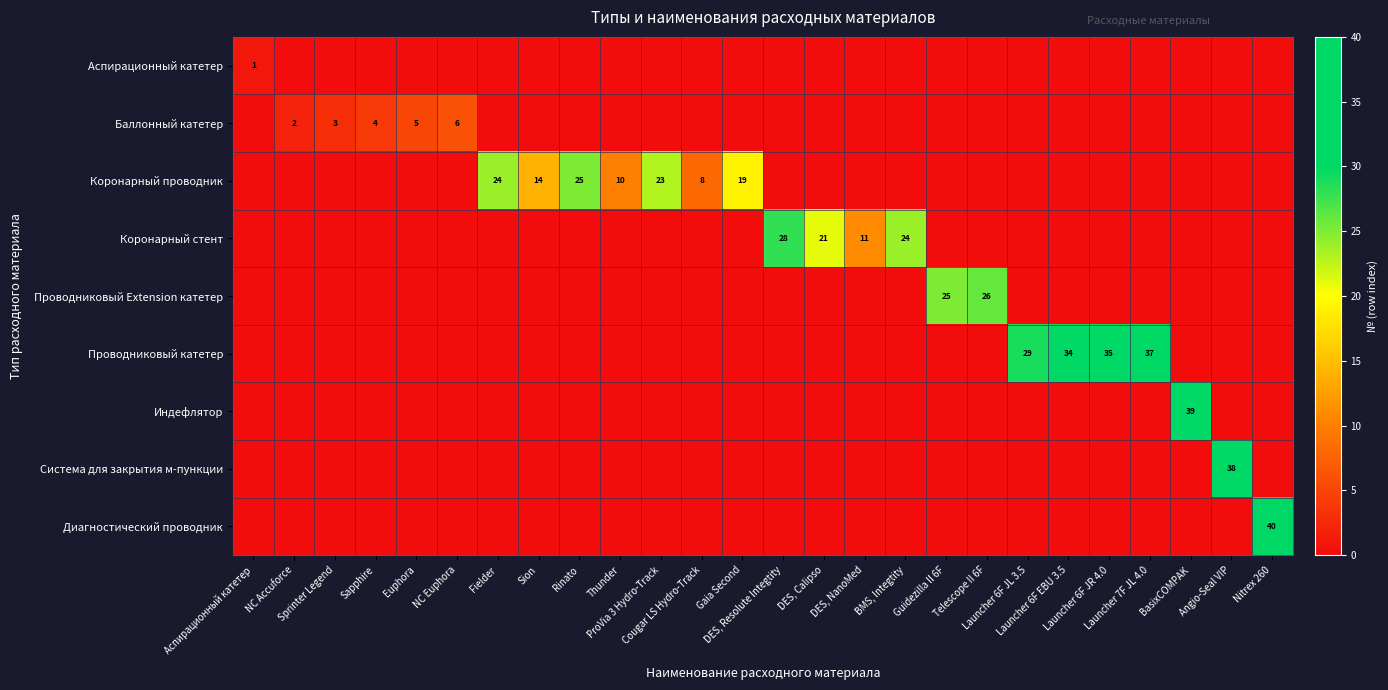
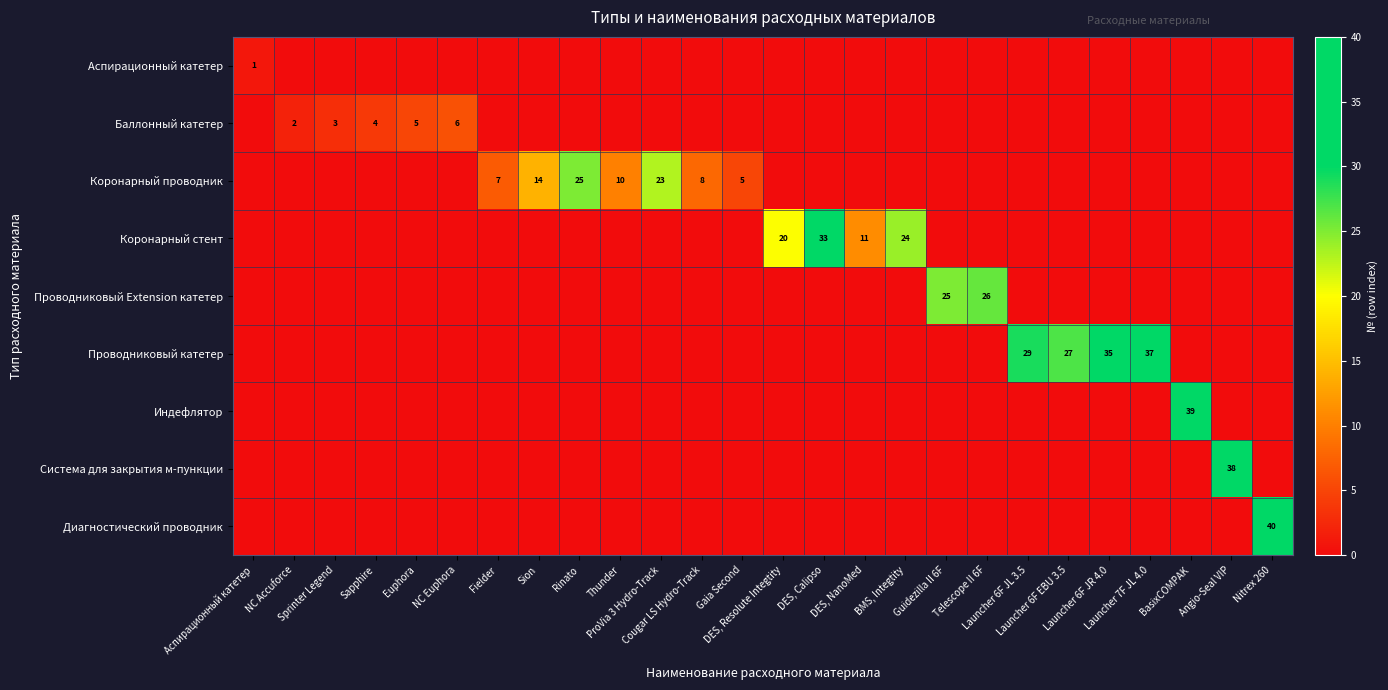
  {
    "Аспирационный катетер": {
      "Аспирационный катетер": 1
    },
    "Баллонный катетер": {
      "NC Accuforce": 2,
      "Sprinter Legend": 3,
      "Sapphire": 4,
      "Euphora": 5,
      "NC Euphora": 6
    },
    "Коронарный проводник": {
-     "Fielder": 24,
+     "Fielder": 7,
      "Sion": 14,
      "Rinato": 25,
      "Thunder": 10,
      "ProVia 3 Hydro-Track": 23,
      "Cougar LS Hydro-Track": 8,
-     "Gaia Second": 19
+     "Gaia Second": 5
    },
    "Коронарный стент": {
-     "DES, Resolute Integtity": 28,
-     "DES, Calipso": 21,
+     "DES, Resolute Integtity": 20,
+     "DES, Calipso": 33,
      "DES, NanoMed": 11,
      "BMS, Integtity": 24
    },
    "Проводниковый Extension катетер": {
      "Guidezilla II 6F": 25,
      "Telescope II 6F": 26
    },
    "Проводниковый катетер": {
      "Launcher 6F JL 3.5": 29,
-     "Launcher 6F EBU 3.5": 34,
+     "Launcher 6F EBU 3.5": 27,
      "Launcher 6F JR 4.0": 35,
      "Launcher 7F JL 4.0": 37
    },
    "Индефлятор": {
      "BasixCOMPAK": 39
    },
    "Система для закрытия м-пункции": {
      "Angio-Seal VIP": 38
    },
    "Диагностический проводник": {
      "Nitrex 260": 40
    }
  }
